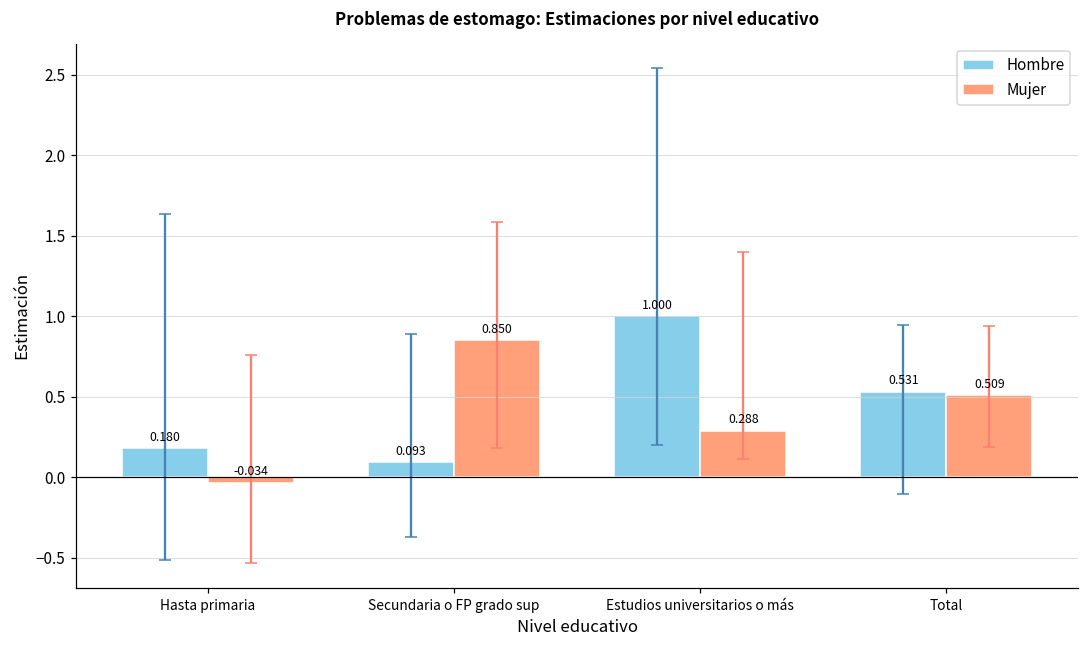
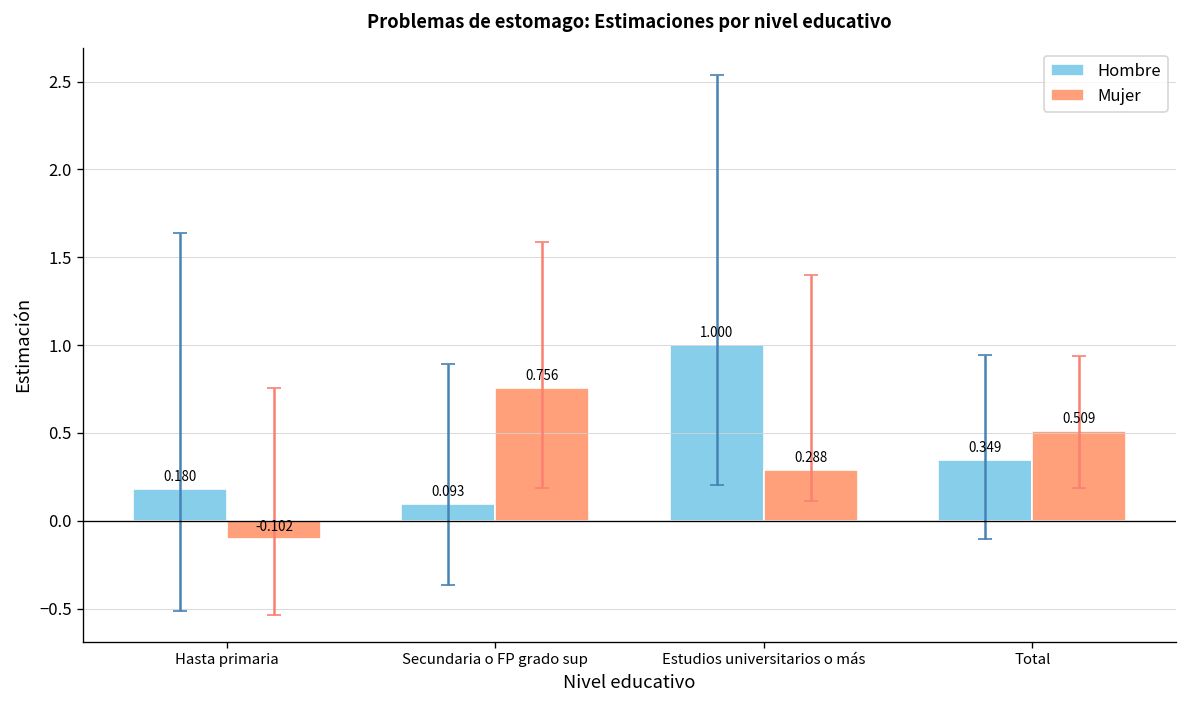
  {
    "Hombre": {
      "Hasta primaria": 0.180,
      "Secundaria o FP grado sup": 0.093,
      "Estudios universitarios o más": 1.000,
-     "Total": 0.531
+     "Total": 0.349
    },
    "Mujer": {
-     "Hasta primaria": -0.034,
-     "Secundaria o FP grado sup": 0.850,
+     "Hasta primaria": -0.102,
+     "Secundaria o FP grado sup": 0.756,
      "Estudios universitarios o más": 0.288,
      "Total": 0.509
    }
  }
